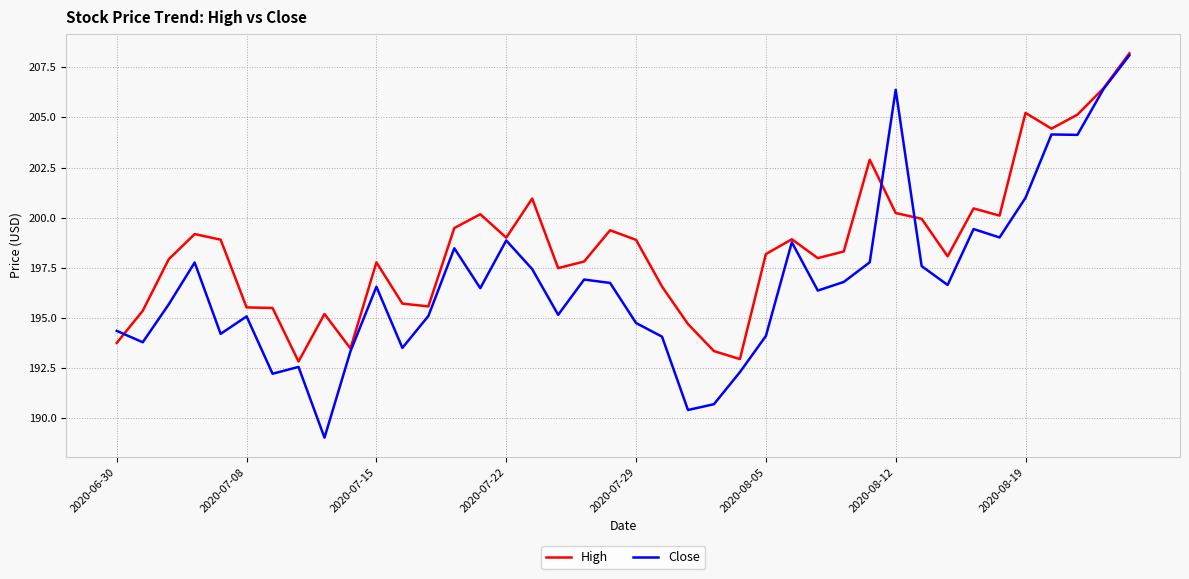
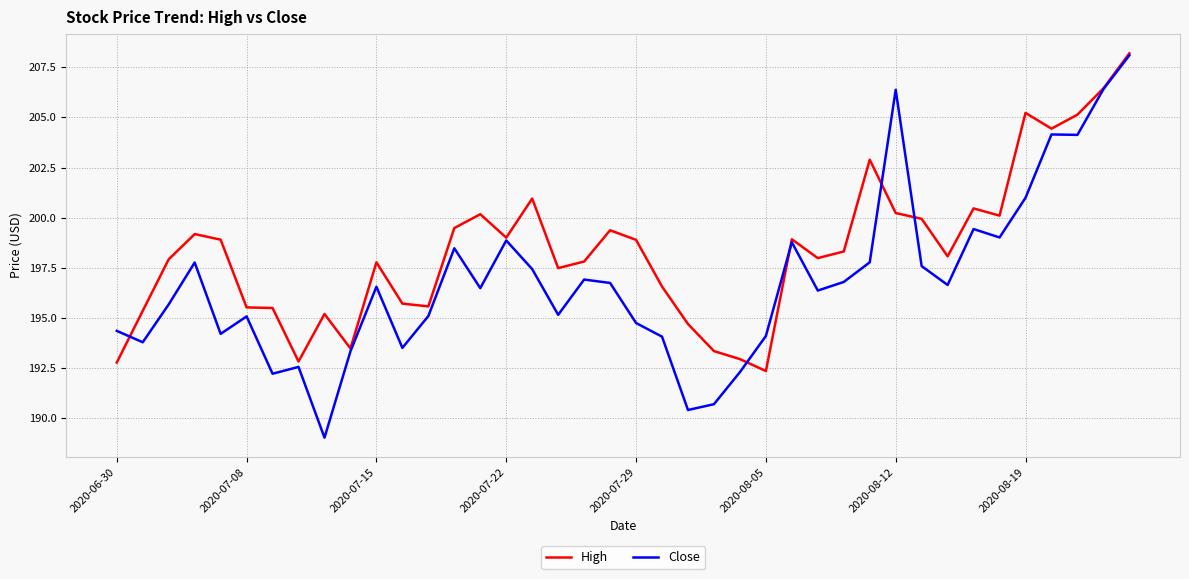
  {
    "High": {
-     "2020-06-30": 193.8,
+     "2020-06-30": 192.8,
      "2020-07-08": 195.5,
      "2020-07-15": 197.8,
      "2020-07-22": 199.0,
      "2020-07-29": 198.9,
-     "2020-08-05": 198.2,
+     "2020-08-05": 192.3,
      "2020-08-12": 200.2,
      "2020-08-19": 205.2
    },
    "Close": {
      "2020-06-30": 194.3,
      "2020-07-08": 195.1,
      "2020-07-15": 196.6,
      "2020-07-22": 198.9,
      "2020-07-29": 194.7,
      "2020-08-05": 194.1,
      "2020-08-12": 206.4,
      "2020-08-19": 201.0
    }
  }
